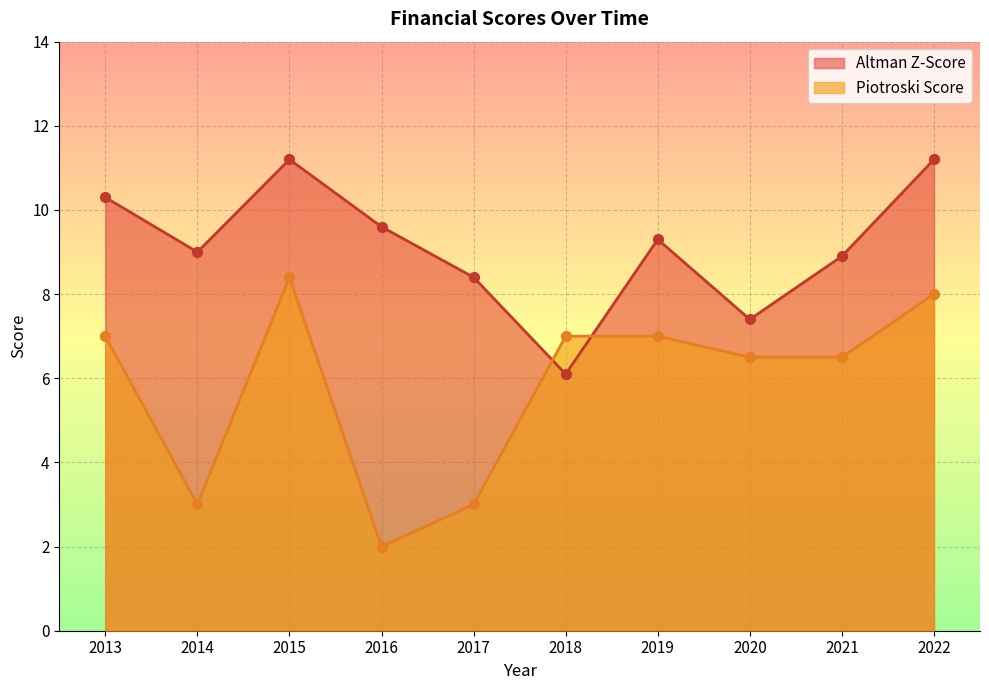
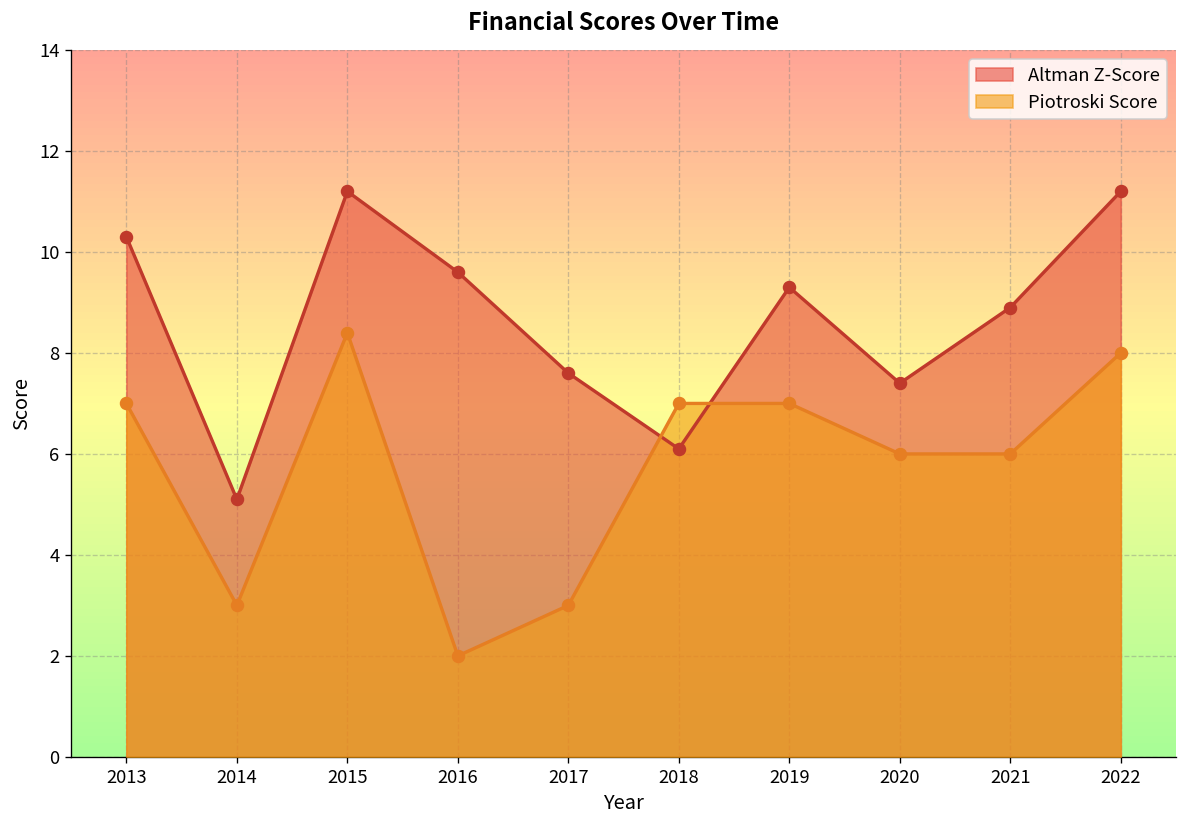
  {
    "Altman Z-Score": {
      "2013": 10.3,
-     "2014": 9.0,
+     "2014": 5.1,
      "2015": 11.2,
      "2016": 9.6,
-     "2017": 8.4,
+     "2017": 7.6,
      "2018": 6.1,
      "2019": 9.3,
      "2020": 7.4,
      "2021": 8.9,
      "2022": 11.2
    },
    "Piotroski Score": {
      "2013": 7.0,
      "2014": 3.0,
      "2015": 8.4,
      "2016": 2.0,
      "2017": 3.0,
      "2018": 7.0,
      "2019": 7.0,
-     "2020": 6.5,
-     "2021": 6.5,
+     "2020": 6.0,
+     "2021": 6.0,
      "2022": 8.0
    }
  }
